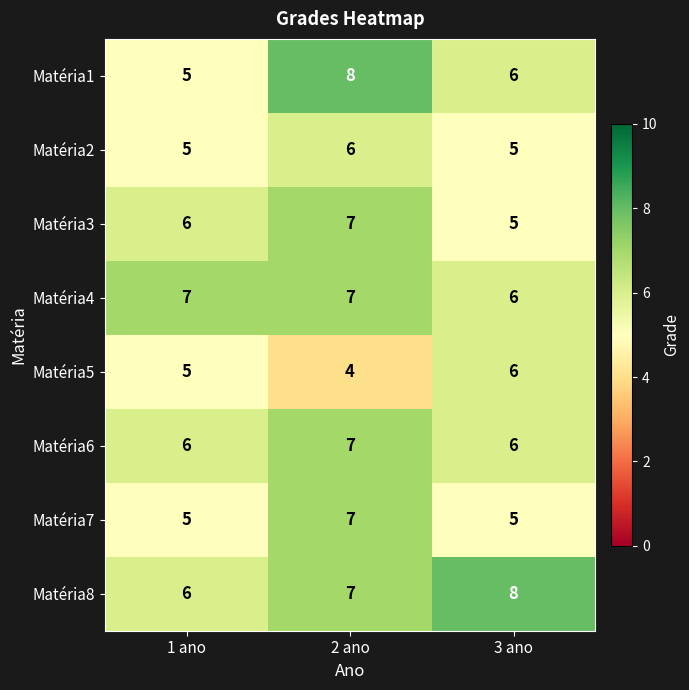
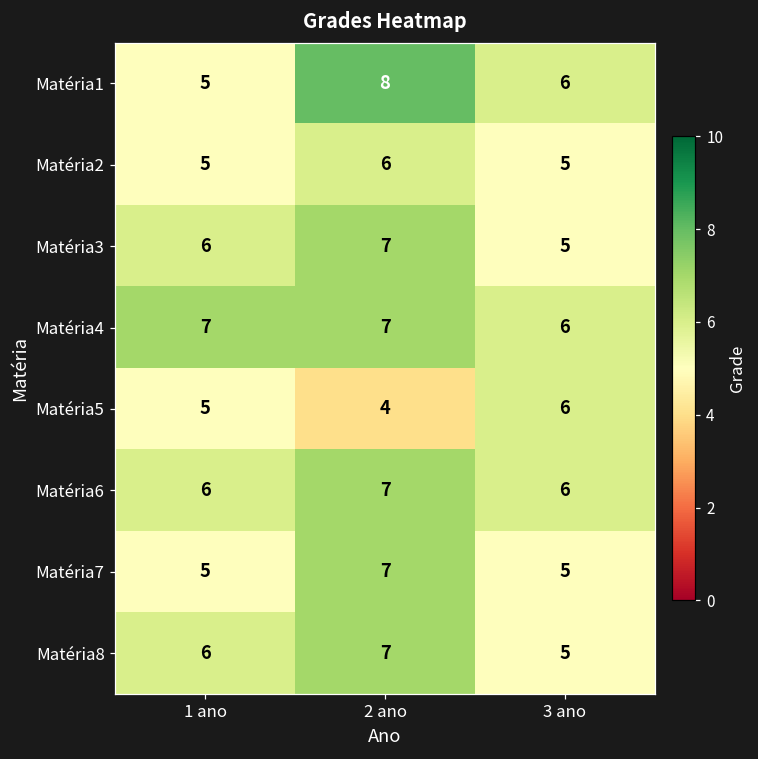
  {
    "Matéria1": {
      "1 ano": 5,
      "2 ano": 8,
      "3 ano": 6
    },
    "Matéria2": {
      "1 ano": 5,
      "2 ano": 6,
      "3 ano": 5
    },
    "Matéria3": {
      "1 ano": 6,
      "2 ano": 7,
      "3 ano": 5
    },
    "Matéria4": {
      "1 ano": 7,
      "2 ano": 7,
      "3 ano": 6
    },
    "Matéria5": {
      "1 ano": 5,
      "2 ano": 4,
      "3 ano": 6
    },
    "Matéria6": {
      "1 ano": 6,
      "2 ano": 7,
      "3 ano": 6
    },
    "Matéria7": {
      "1 ano": 5,
      "2 ano": 7,
      "3 ano": 5
    },
    "Matéria8": {
      "1 ano": 6,
      "2 ano": 7,
-     "3 ano": 8
+     "3 ano": 5
    }
  }
